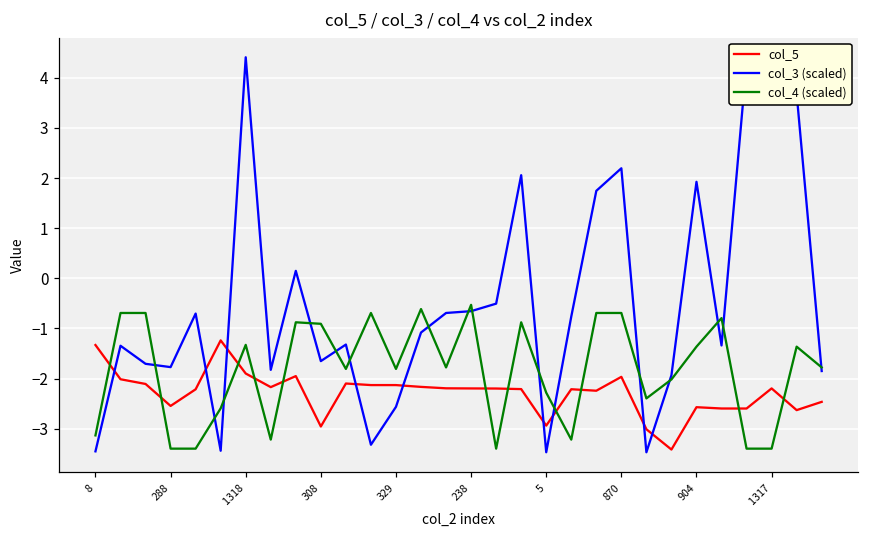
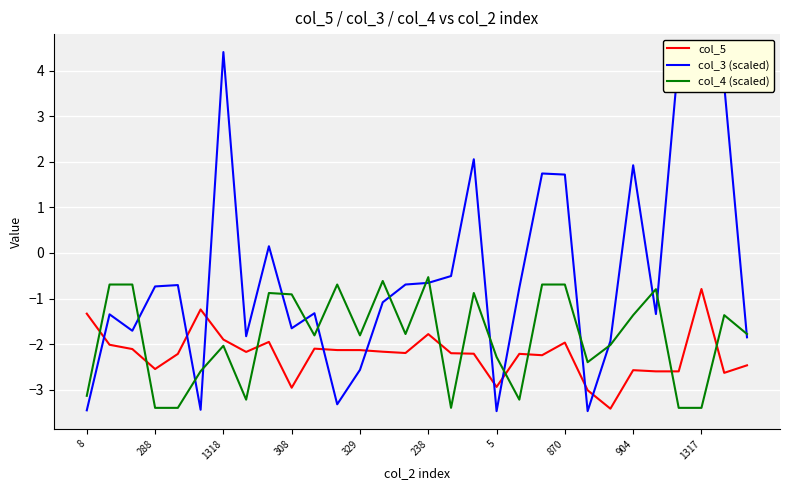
  {
    "col_5": {
      "288": -2.5,
      "1318": -1.9,
      "308": -3.0,
      "329": -2.1,
-     "238": -2.2,
+     "238": -1.8,
      "870": -2.0,
      "904": -2.6,
-     "1317": -2.2
+     "1317": -0.8
    },
    "col_3 (scaled)": {
-     "288": -1.8,
+     "288": -0.7,
      "1318": 4.4,
      "308": -1.7,
      "329": -2.6,
      "238": -0.7,
-     "870": 2.2,
+     "870": 1.7,
      "904": 1.9
    },
    "col_4 (scaled)": {
      "288": -3.4,
-     "1318": -1.3,
+     "1318": -2.0,
      "308": -0.9,
      "329": -1.8,
      "238": -0.5,
      "870": -0.7,
      "904": -1.4,
      "1317": -3.4
    }
  }
